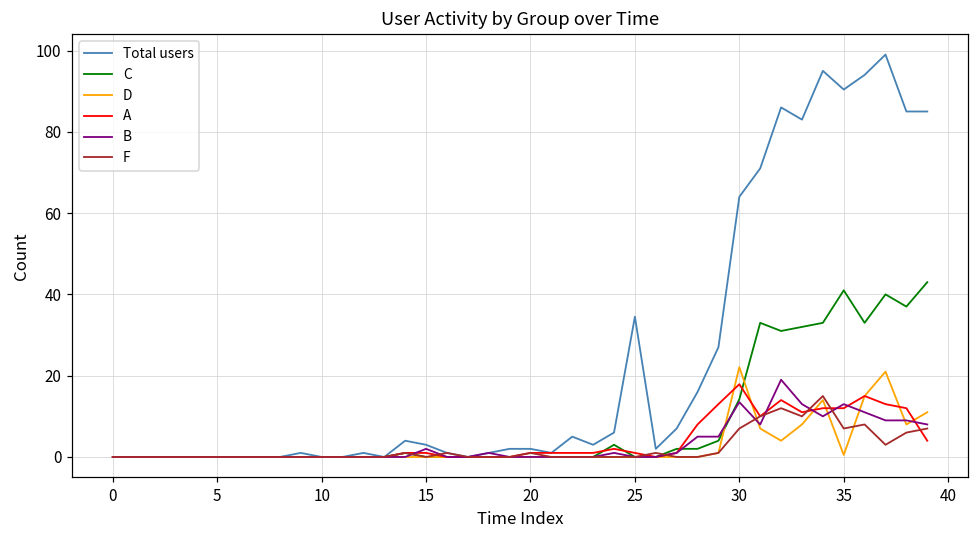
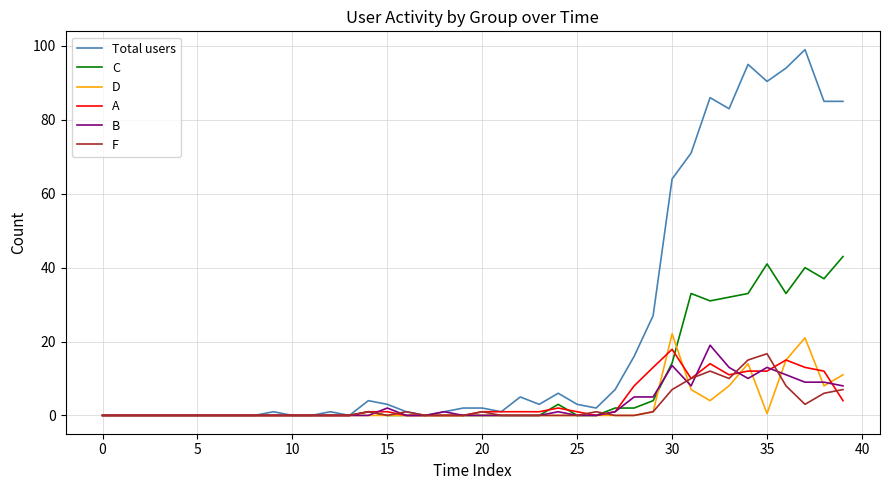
  {
    "Total users": {
      "15": 3,
      "20": 2,
-     "25": 35,
+     "25": 3,
      "30": 64,
      "35": 90
    },
    "C": {
      "35": 41
    },
    "D": {
      "30": 22,
      "35": 1
    },
    "A": {
      "15": 1,
      "25": 1,
      "30": 18,
      "35": 12
    },
    "B": {
      "15": 2,
      "35": 13
    },
    "F": {
      "30": 7,
-     "35": 7
+     "35": 17
    }
  }
